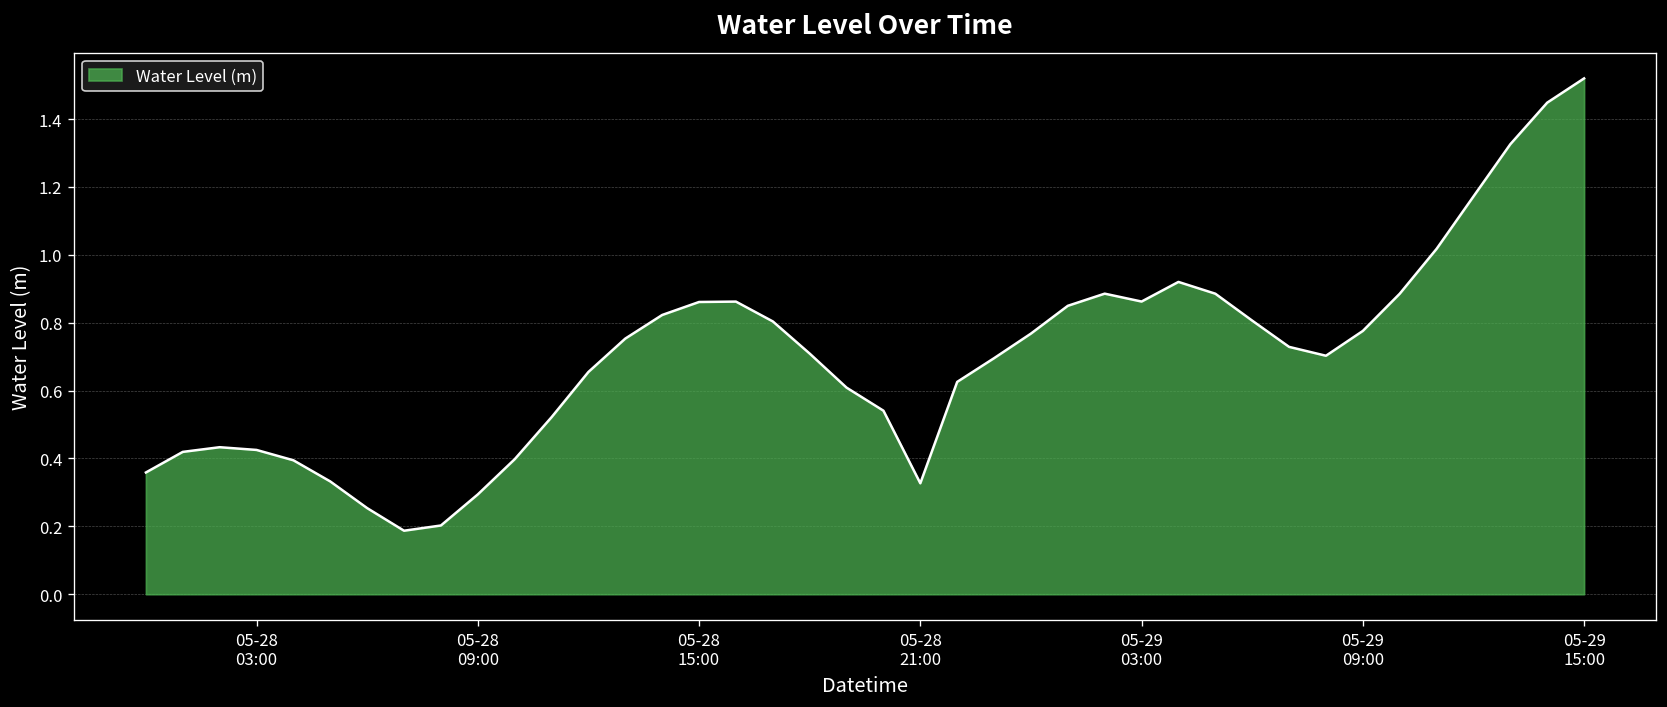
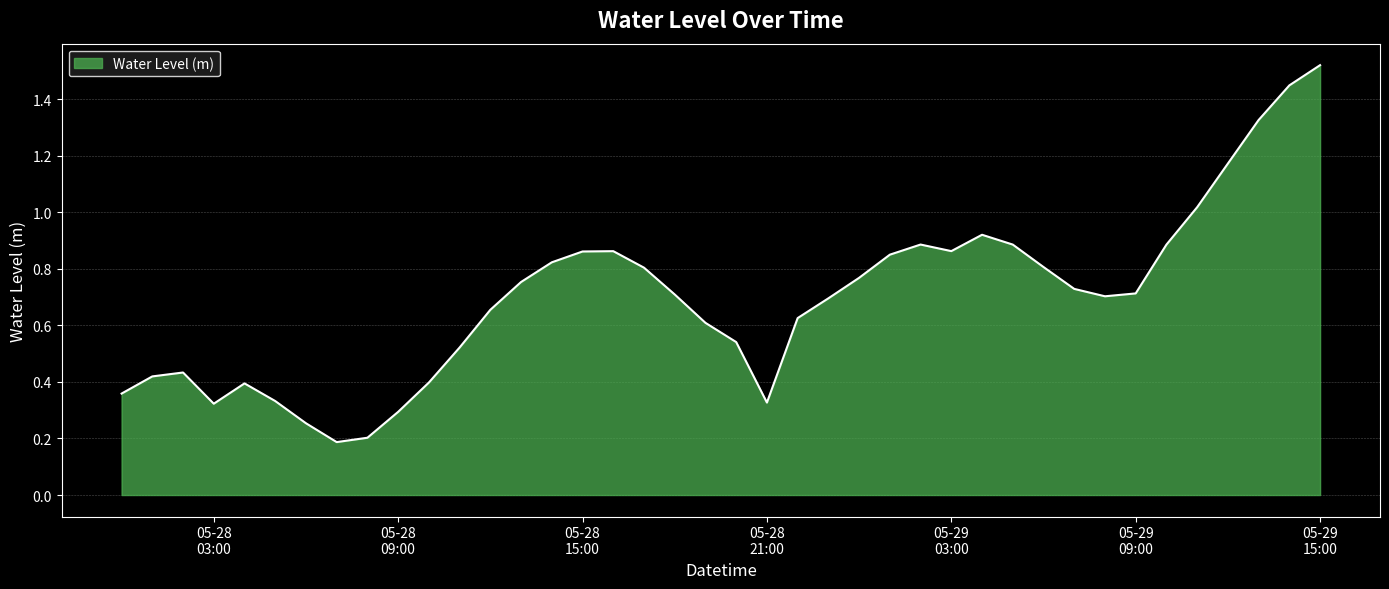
  {
-   "05-28 03:00": 0.43,
+   "05-28 03:00": 0.32,
    "05-28 09:00": 0.29,
    "05-28 15:00": 0.86,
    "05-28 21:00": 0.33,
    "05-29 03:00": 0.86,
-   "05-29 09:00": 0.78,
+   "05-29 09:00": 0.71,
    "05-29 15:00": 1.52
  }
